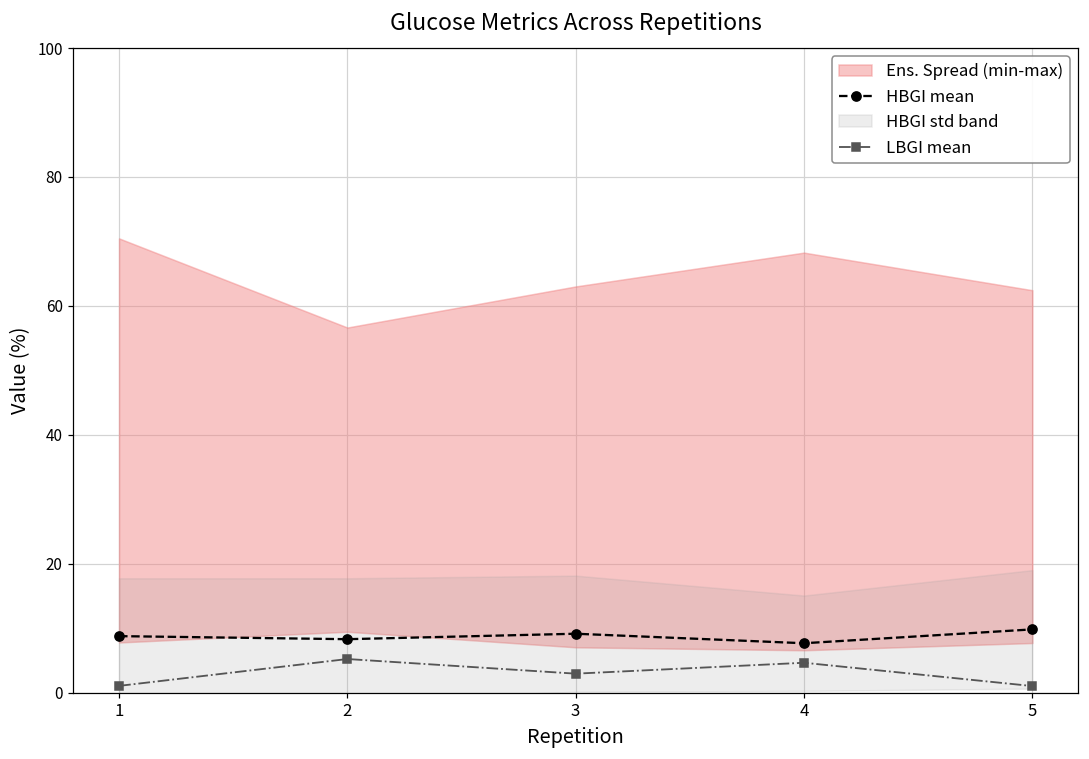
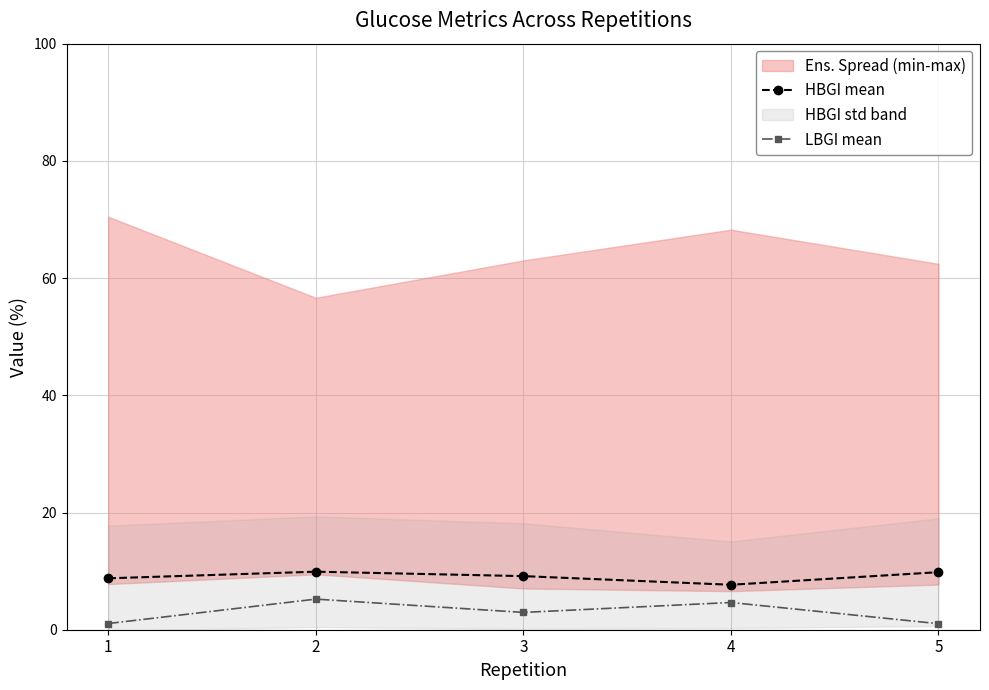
  {
    "HBGI mean": {
      "1": 9,
-     "2": 8,
+     "2": 10,
      "3": 9,
      "4": 8,
      "5": 10
    },
    "LBGI mean": {
      "1": 1,
      "2": 5,
      "3": 3,
      "4": 5,
      "5": 1
    }
  }
